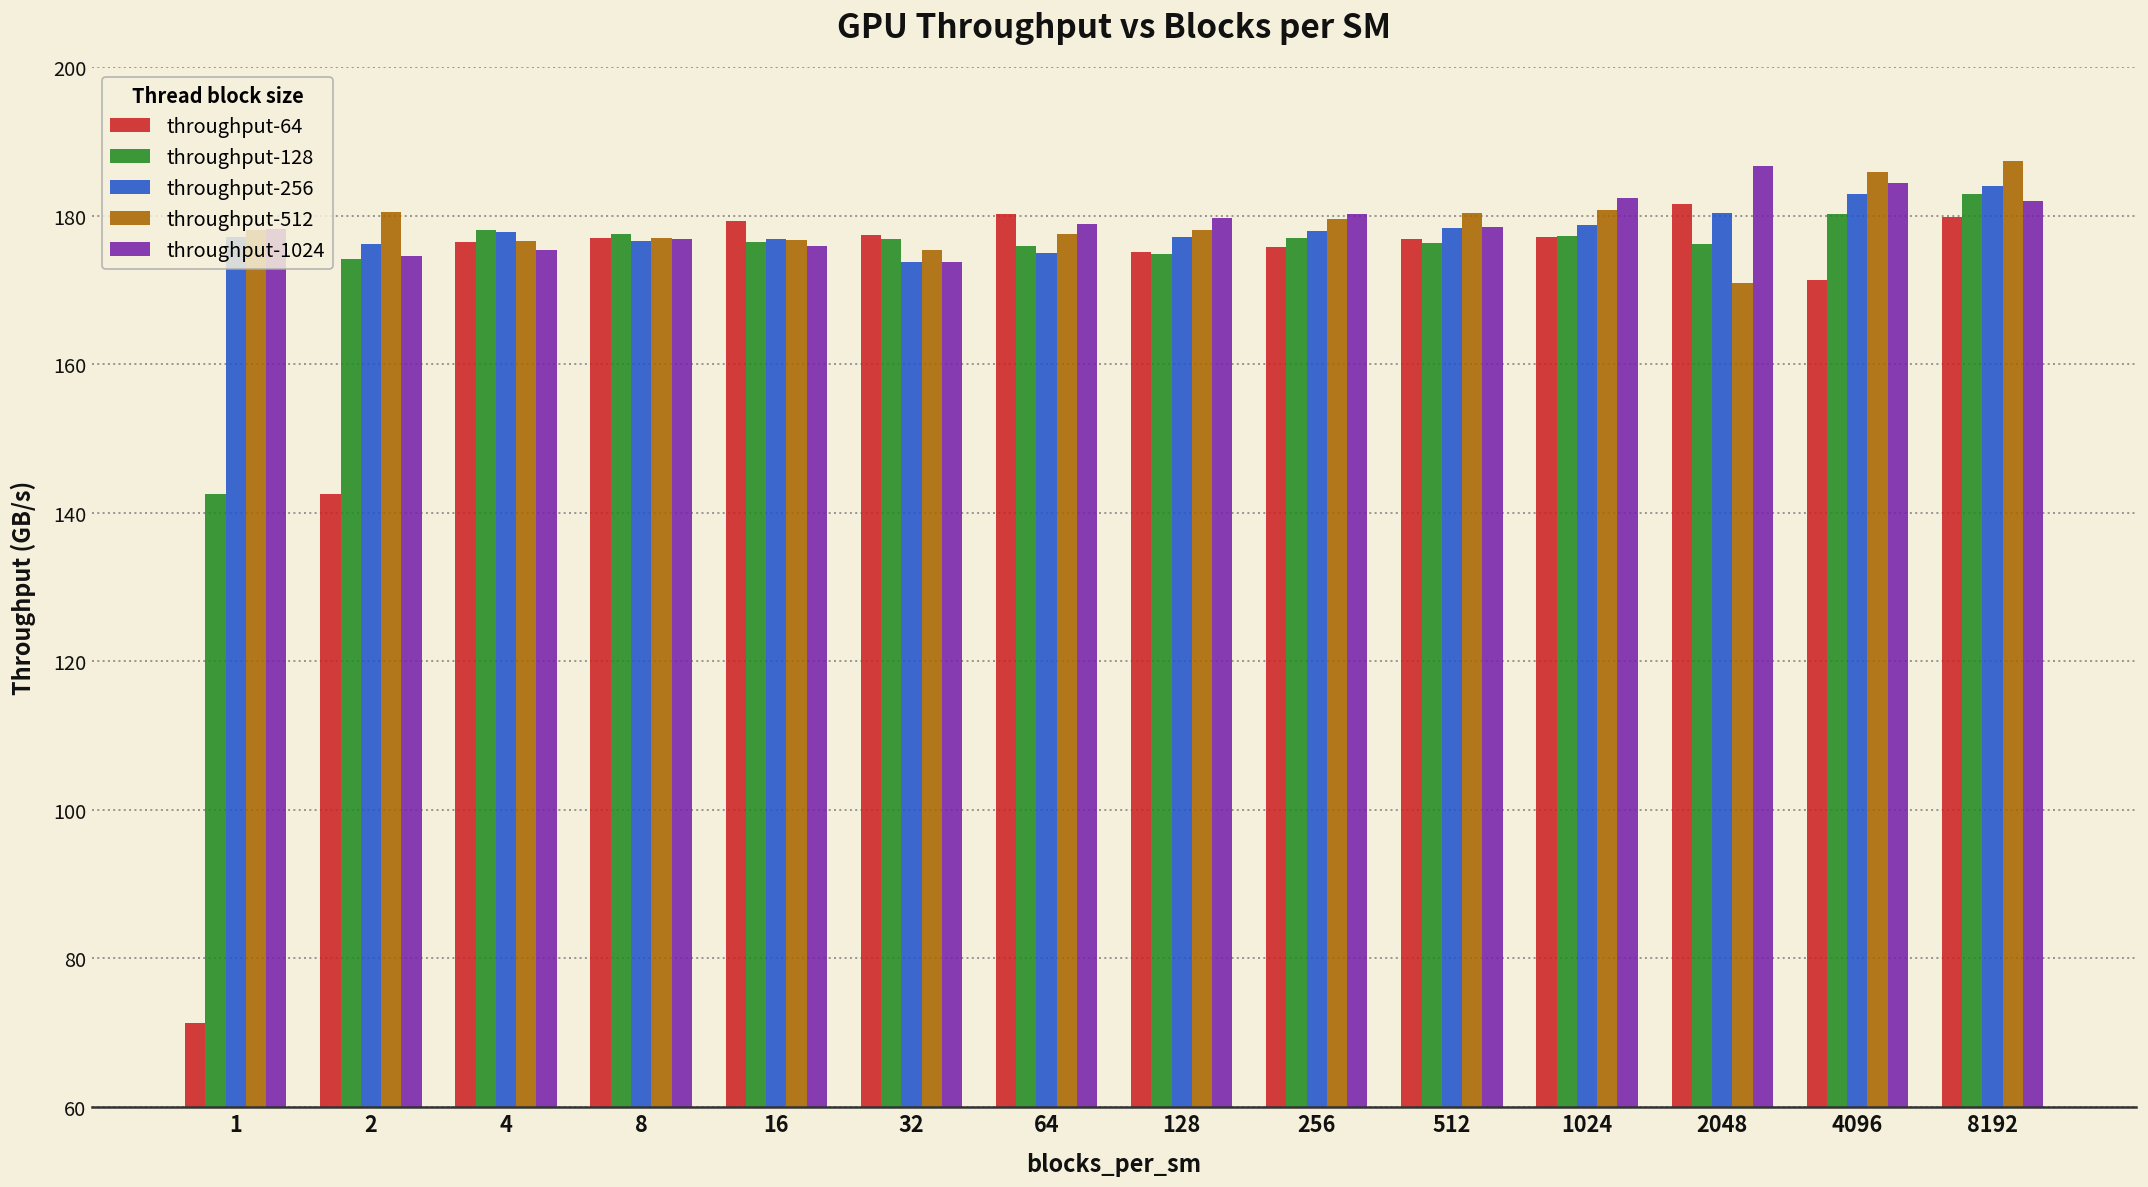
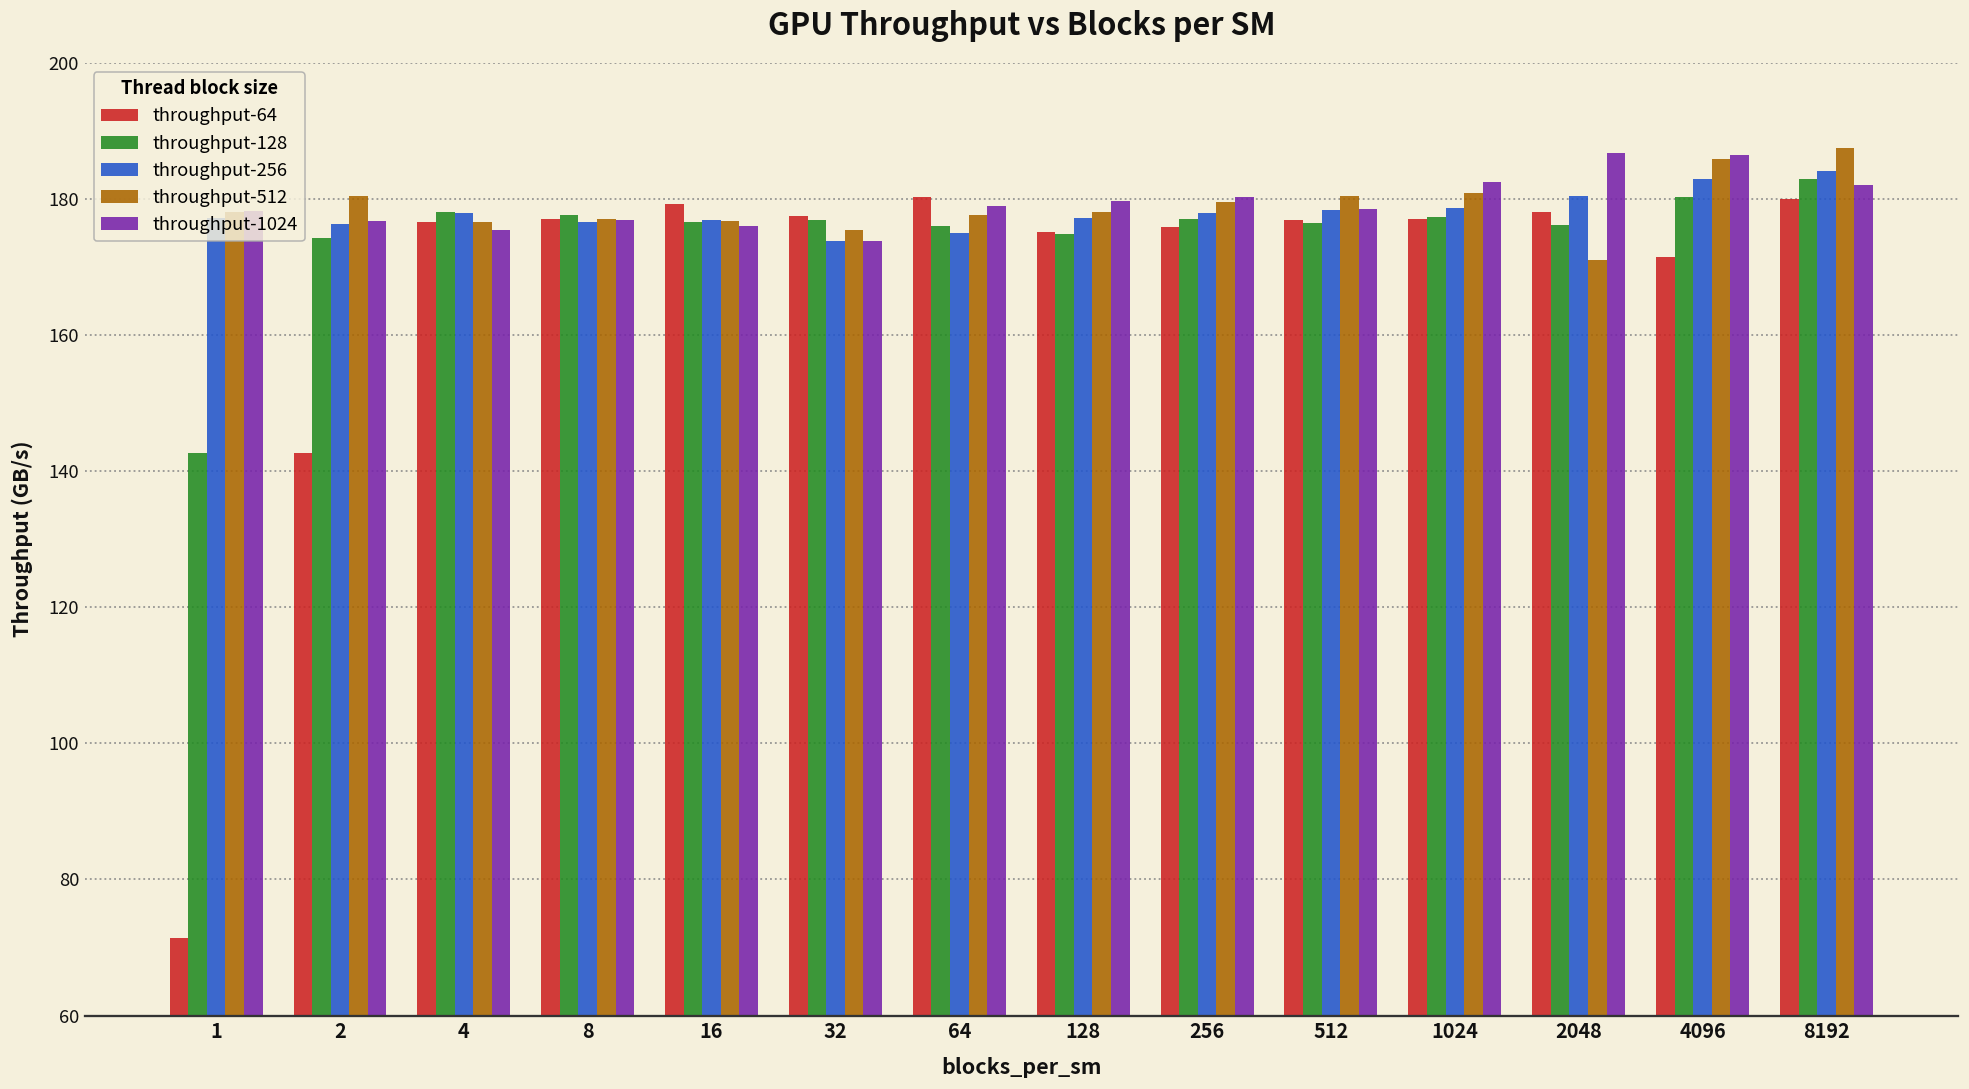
  {
    "throughput-64": {
      "1": 71,
      "2": 143,
      "4": 177,
      "8": 177,
      "16": 179,
      "32": 177,
      "64": 180,
      "128": 175,
      "256": 176,
      "512": 177,
      "1024": 177,
-     "2048": 182,
+     "2048": 178,
      "4096": 171,
      "8192": 180
    },
    "throughput-128": {
      "1": 143,
      "2": 174,
      "4": 178,
      "8": 178,
      "16": 177,
      "32": 177,
      "64": 176,
      "128": 175,
      "256": 177,
      "512": 176,
      "1024": 177,
      "2048": 176,
      "4096": 180,
      "8192": 183
    },
    "throughput-256": {
      "2": 176,
      "4": 178,
      "8": 177,
      "16": 177,
      "32": 174,
      "64": 175,
      "128": 177,
      "256": 178,
      "512": 178,
      "1024": 179,
      "2048": 180,
      "4096": 183,
      "8192": 184
    },
    "throughput-512": {
      "2": 180,
      "4": 177,
      "8": 177,
      "16": 177,
      "32": 175,
      "64": 178,
      "128": 178,
      "256": 180,
      "512": 180,
      "1024": 181,
      "2048": 171,
      "4096": 186,
      "8192": 187
    },
    "throughput-1024": {
-     "2": 175,
+     "2": 177,
      "4": 175,
      "8": 177,
      "16": 176,
      "32": 174,
      "64": 179,
      "128": 180,
      "256": 180,
      "512": 178,
      "1024": 182,
      "2048": 187,
-     "4096": 184,
+     "4096": 186,
      "8192": 182
    }
  }
